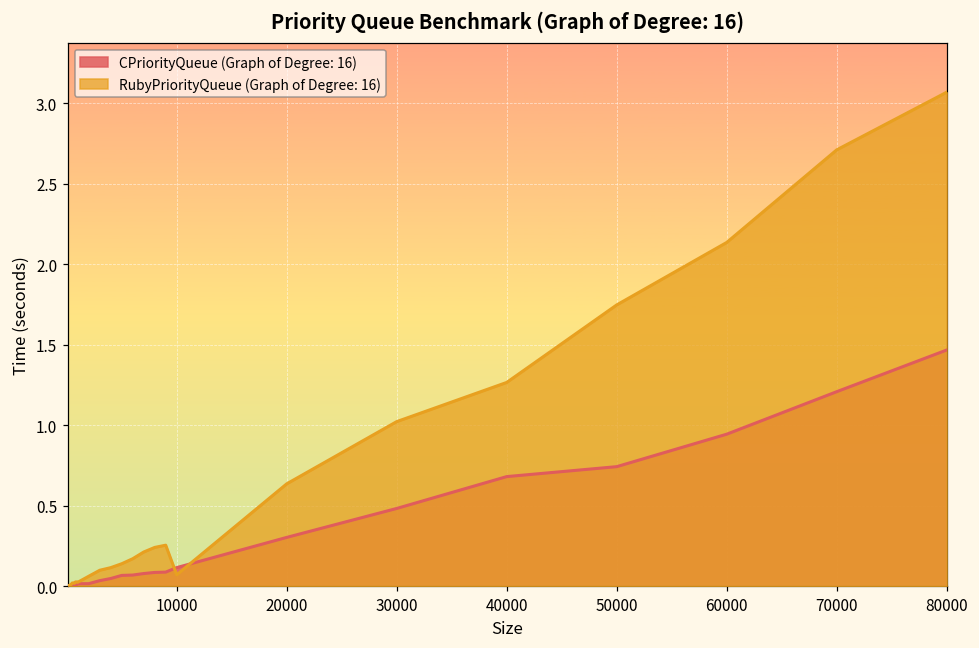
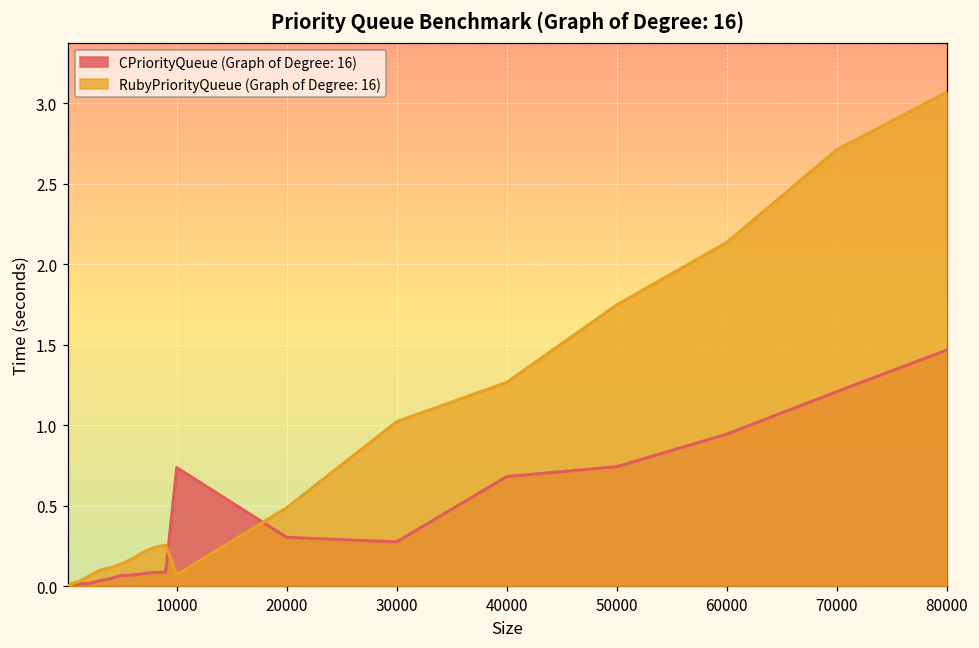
  {
    "CPriorityQueue (Graph of Degree: 16)": {
-     "10000": 0.11,
+     "10000": 0.74,
      "20000": 0.30,
-     "30000": 0.48,
+     "30000": 0.27,
      "40000": 0.68,
      "50000": 0.74,
      "60000": 0.94,
      "70000": 1.21,
      "80000": 1.47
    },
    "RubyPriorityQueue (Graph of Degree: 16)": {
      "10000": 0.07,
-     "20000": 0.64,
+     "20000": 0.49,
      "30000": 1.02,
      "40000": 1.27,
      "50000": 1.75,
      "60000": 2.14,
      "70000": 2.71,
      "80000": 3.07
    }
  }
